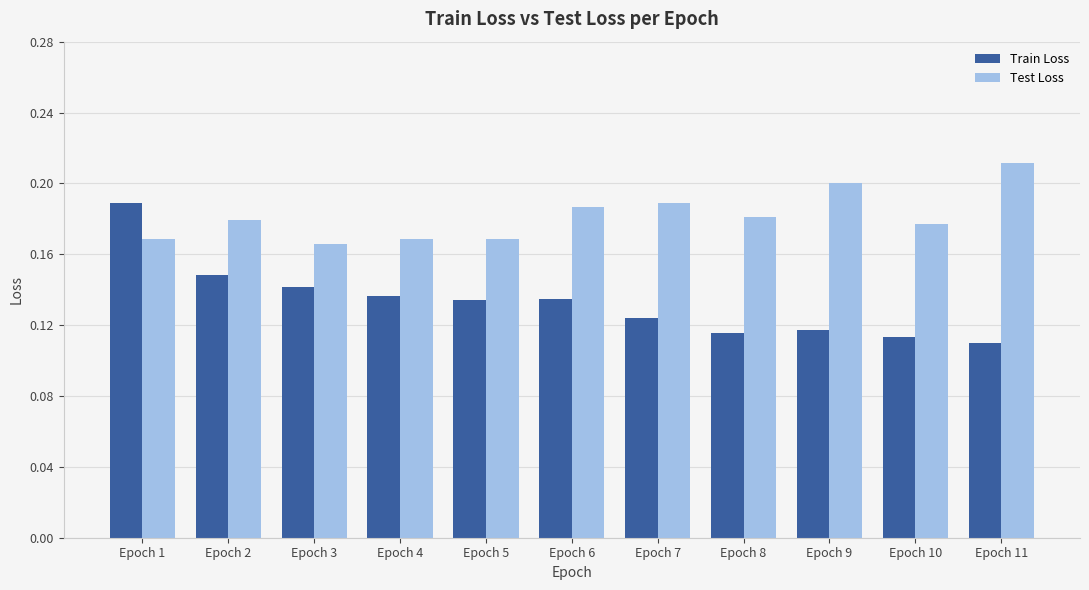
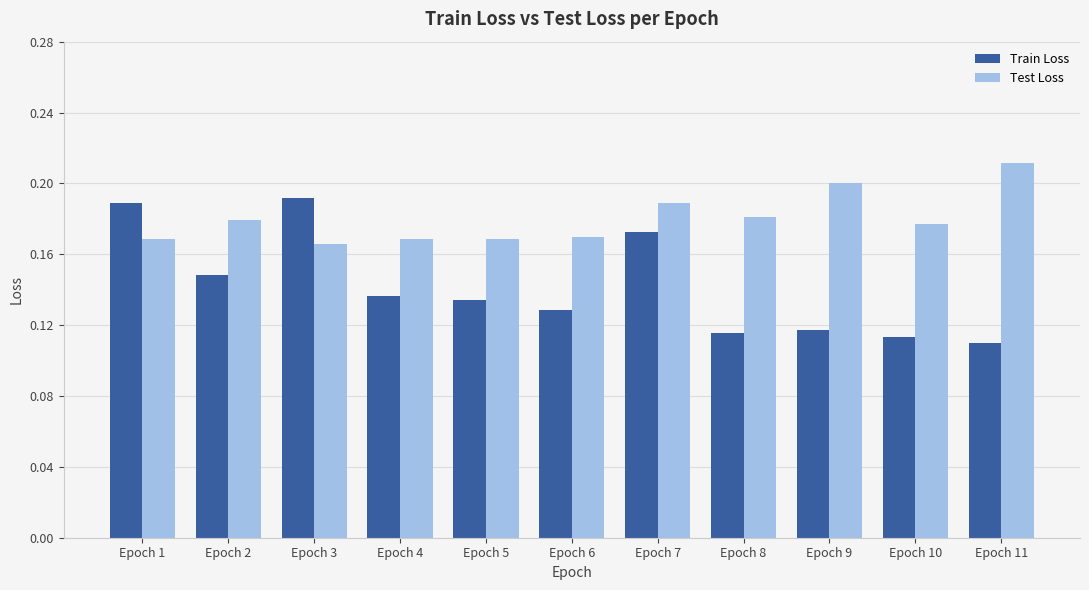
  {
    "Train Loss": {
      "Epoch 1": 0.189,
      "Epoch 2": 0.148,
-     "Epoch 3": 0.142,
+     "Epoch 3": 0.192,
      "Epoch 4": 0.136,
      "Epoch 5": 0.134,
-     "Epoch 6": 0.135,
-     "Epoch 7": 0.124,
+     "Epoch 6": 0.129,
+     "Epoch 7": 0.173,
      "Epoch 8": 0.115,
      "Epoch 9": 0.117,
      "Epoch 10": 0.113,
      "Epoch 11": 0.110
    },
    "Test Loss": {
      "Epoch 1": 0.169,
      "Epoch 2": 0.179,
      "Epoch 3": 0.166,
      "Epoch 4": 0.169,
      "Epoch 5": 0.169,
-     "Epoch 6": 0.187,
+     "Epoch 6": 0.169,
      "Epoch 7": 0.189,
      "Epoch 8": 0.181,
      "Epoch 9": 0.200,
      "Epoch 10": 0.177,
      "Epoch 11": 0.212
    }
  }
